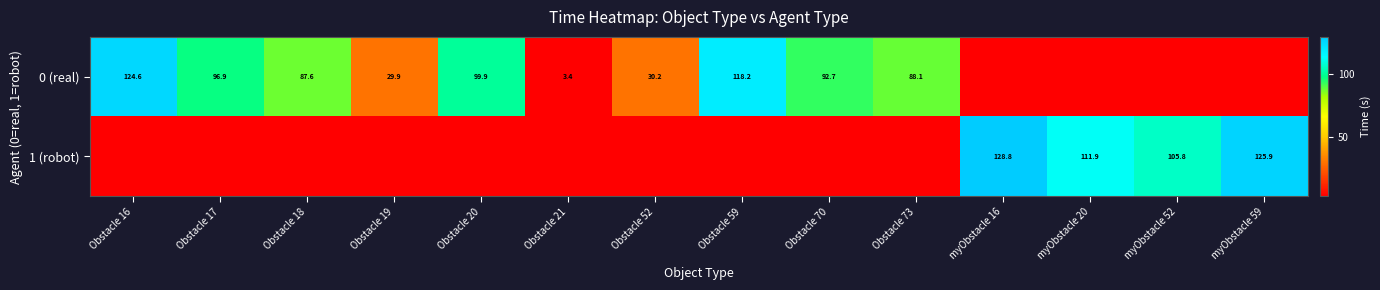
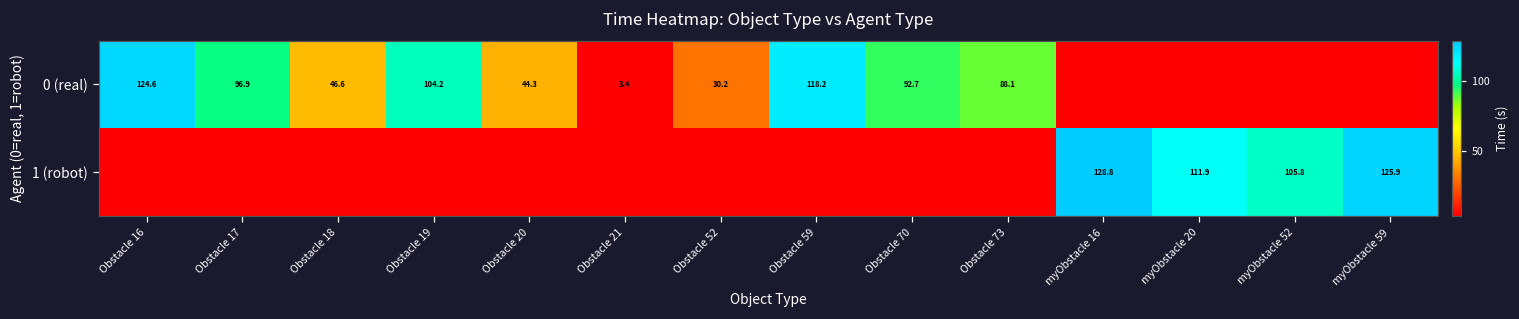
  {
    "0 (real)": {
      "Obstacle 16": 124.6,
      "Obstacle 17": 96.9,
-     "Obstacle 18": 87.6,
-     "Obstacle 19": 29.9,
-     "Obstacle 20": 99.9,
+     "Obstacle 18": 46.6,
+     "Obstacle 19": 104.2,
+     "Obstacle 20": 44.3,
      "Obstacle 21": 3.4,
      "Obstacle 52": 30.2,
      "Obstacle 59": 118.2,
      "Obstacle 70": 92.7,
      "Obstacle 73": 88.1
    },
    "1 (robot)": {
      "myObstacle 16": 128.8,
      "myObstacle 20": 111.9,
      "myObstacle 52": 105.8,
      "myObstacle 59": 125.9
    }
  }
